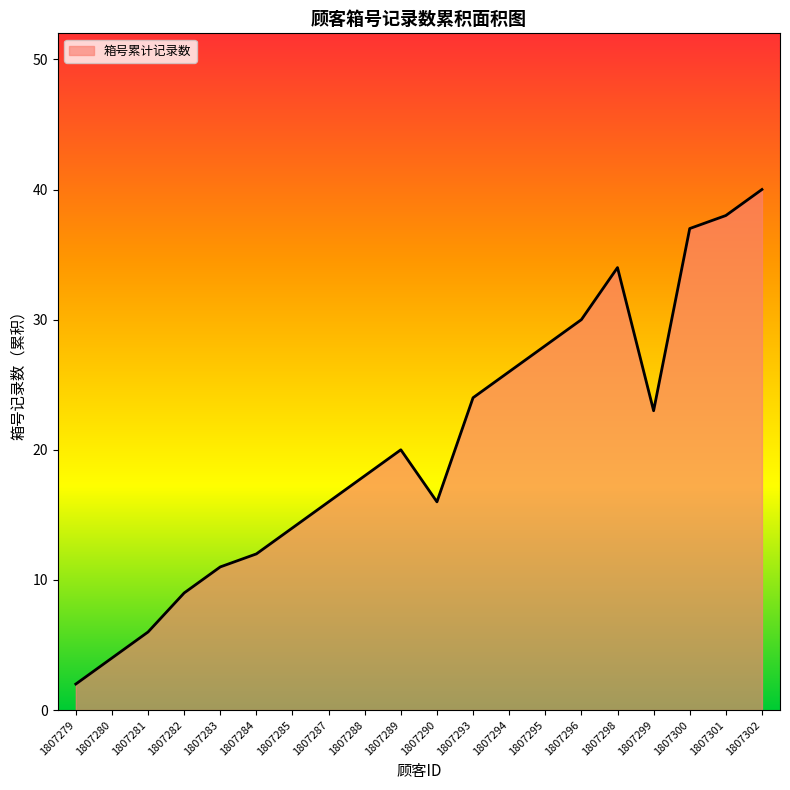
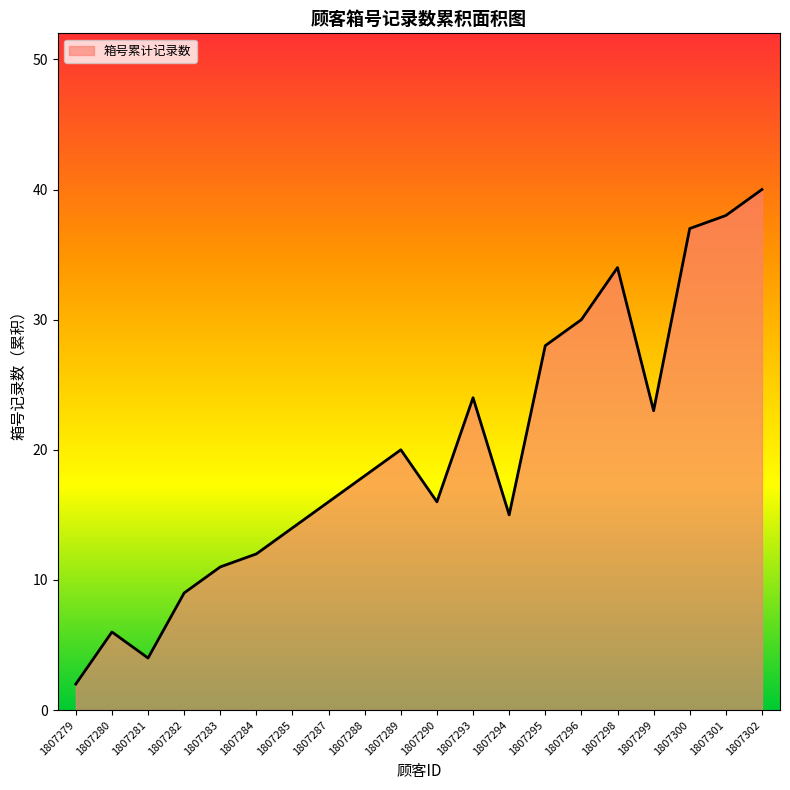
  {
    "1807279": 2,
-   "1807280": 4,
-   "1807281": 6,
+   "1807280": 6,
+   "1807281": 4,
    "1807282": 9,
    "1807283": 11,
    "1807284": 12,
    "1807285": 14,
    "1807287": 16,
    "1807288": 18,
    "1807289": 20,
    "1807290": 16,
    "1807293": 24,
-   "1807294": 26,
+   "1807294": 15,
    "1807295": 28,
    "1807296": 30,
    "1807298": 34,
    "1807299": 23,
    "1807300": 37,
    "1807301": 38,
    "1807302": 40
  }
